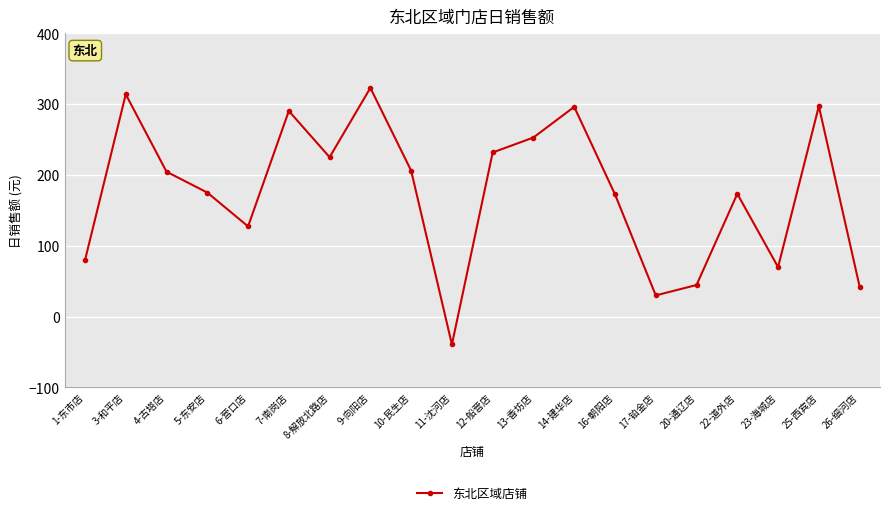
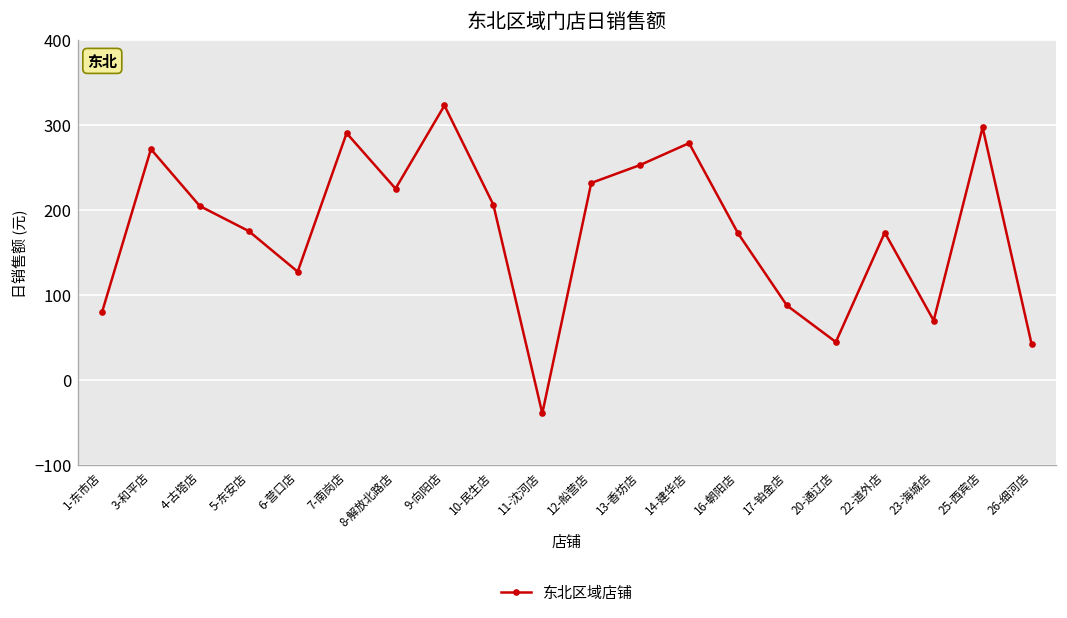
  {
    "1-东市店": 80,
-   "3-和平店": 310,
+   "3-和平店": 270,
    "4-古塔店": 200,
    "5-东安店": 180,
    "6-营口店": 130,
    "7-南岗店": 290,
    "8-解放北路店": 230,
    "9-向阳店": 320,
    "10-民生店": 210,
    "11-沈河店": -40,
    "12-船营店": 230,
    "13-香坊店": 250,
-   "14-建华店": 300,
+   "14-建华店": 280,
    "16-朝阳店": 170,
-   "17-铂金店": 30,
+   "17-铂金店": 90,
    "20-通辽店": 40,
    "22-道外店": 170,
    "23-海城店": 70,
    "25-西宾店": 300,
    "26-细河店": 40
  }
